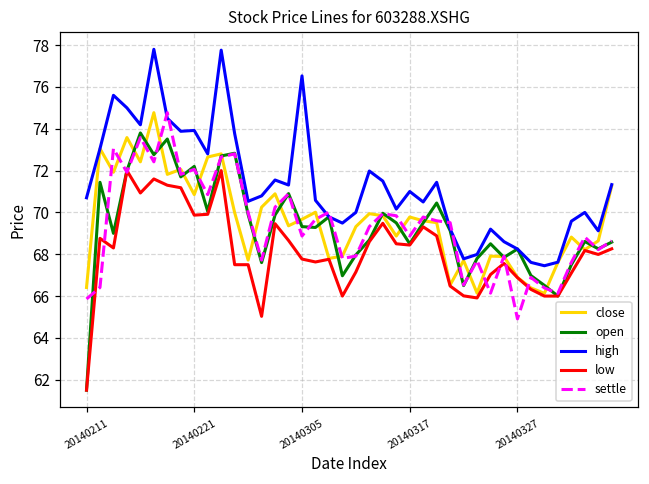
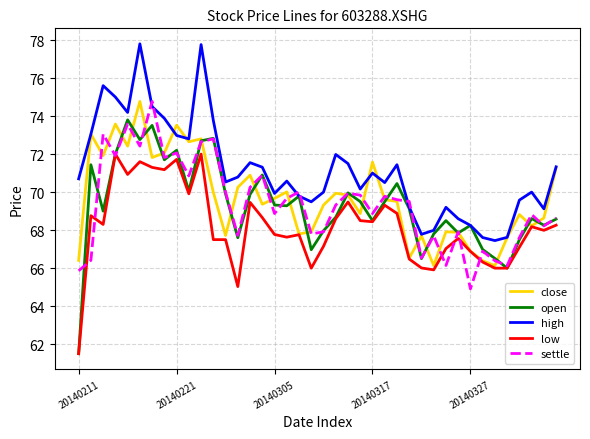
  {
    "close": {
      "20140211": 66.4,
-     "20140221": 70.9,
+     "20140221": 73.5,
      "20140305": 69.7,
-     "20140317": 69.8
+     "20140317": 71.6
    },
    "open": {
      "20140221": 72.2,
      "20140305": 69.3
    },
    "high": {
      "20140211": 70.7,
-     "20140221": 73.9,
-     "20140305": 76.5,
+     "20140221": 73.0,
+     "20140305": 69.9,
      "20140317": 71.0
    },
    "low": {
-     "20140221": 69.9,
+     "20140221": 71.7,
      "20140305": 67.8
    },
    "settle": {
      "20140211": 65.9,
      "20140221": 72.1,
      "20140305": 68.9,
      "20140317": 68.9,
      "20140327": 64.9
    }
  }
